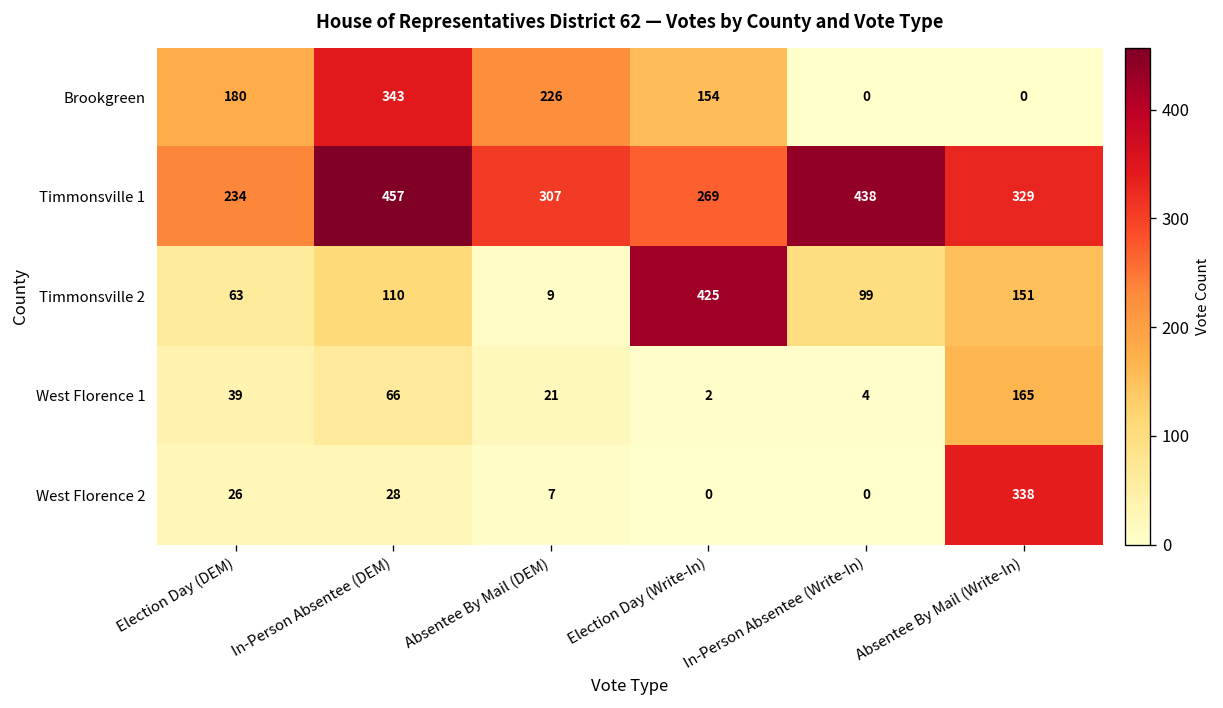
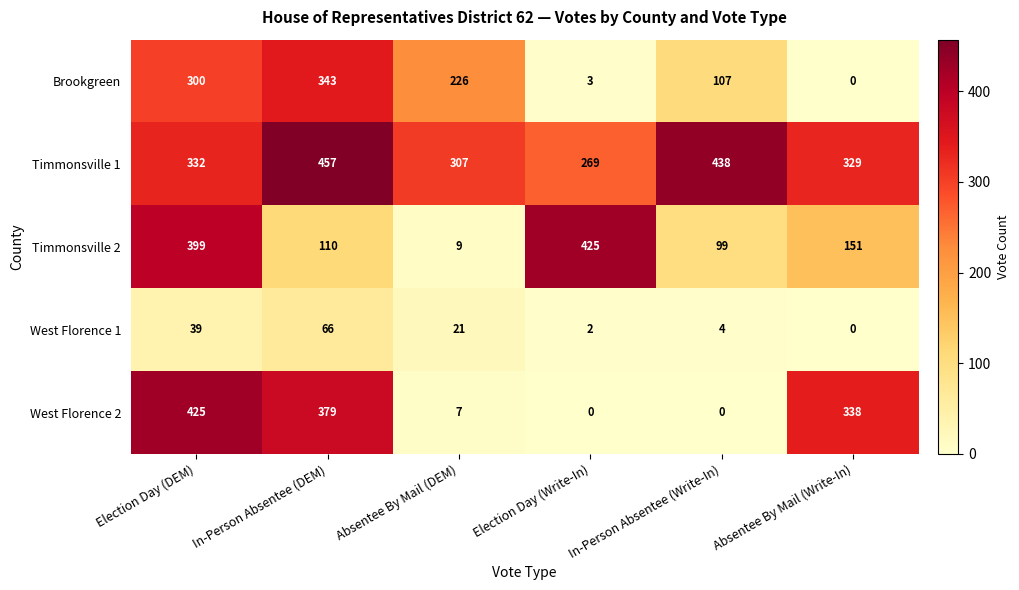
  {
    "Brookgreen": {
-     "Election Day (DEM)": 180,
+     "Election Day (DEM)": 300,
      "In-Person Absentee (DEM)": 343,
      "Absentee By Mail (DEM)": 226,
-     "Election Day (Write-In)": 154,
-     "In-Person Absentee (Write-In)": 0,
+     "Election Day (Write-In)": 3,
+     "In-Person Absentee (Write-In)": 107,
      "Absentee By Mail (Write-In)": 0
    },
    "Timmonsville 1": {
-     "Election Day (DEM)": 234,
+     "Election Day (DEM)": 332,
      "In-Person Absentee (DEM)": 457,
      "Absentee By Mail (DEM)": 307,
      "Election Day (Write-In)": 269,
      "In-Person Absentee (Write-In)": 438,
      "Absentee By Mail (Write-In)": 329
    },
    "Timmonsville 2": {
-     "Election Day (DEM)": 63,
+     "Election Day (DEM)": 399,
      "In-Person Absentee (DEM)": 110,
      "Absentee By Mail (DEM)": 9,
      "Election Day (Write-In)": 425,
      "In-Person Absentee (Write-In)": 99,
      "Absentee By Mail (Write-In)": 151
    },
    "West Florence 1": {
      "Election Day (DEM)": 39,
      "In-Person Absentee (DEM)": 66,
      "Absentee By Mail (DEM)": 21,
      "Election Day (Write-In)": 2,
      "In-Person Absentee (Write-In)": 4,
-     "Absentee By Mail (Write-In)": 165
+     "Absentee By Mail (Write-In)": 0
    },
    "West Florence 2": {
-     "Election Day (DEM)": 26,
-     "In-Person Absentee (DEM)": 28,
+     "Election Day (DEM)": 425,
+     "In-Person Absentee (DEM)": 379,
      "Absentee By Mail (DEM)": 7,
      "Election Day (Write-In)": 0,
      "In-Person Absentee (Write-In)": 0,
      "Absentee By Mail (Write-In)": 338
    }
  }
